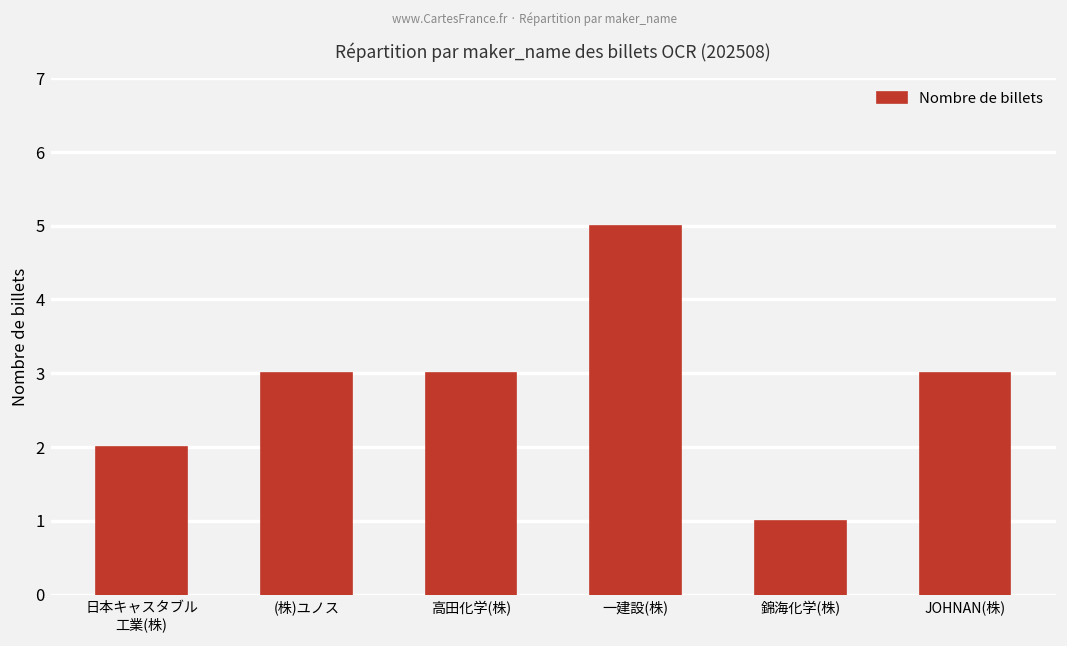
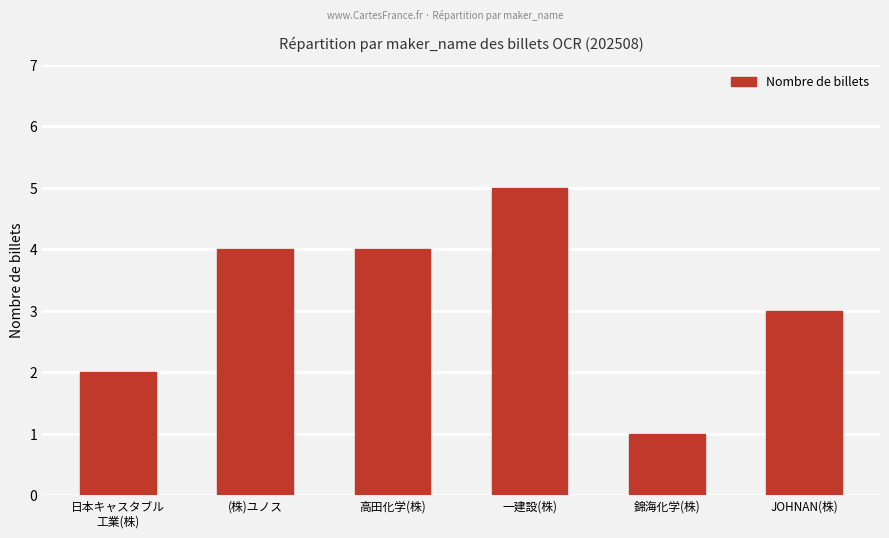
  {
    "日本キャスタブル 工業(株)": 2,
-   "(株)ユノス": 3,
-   "高田化学(株)": 3,
+   "(株)ユノス": 4,
+   "高田化学(株)": 4,
    "一建設(株)": 5,
    "錦海化学(株)": 1,
    "JOHNAN(株)": 3
  }
